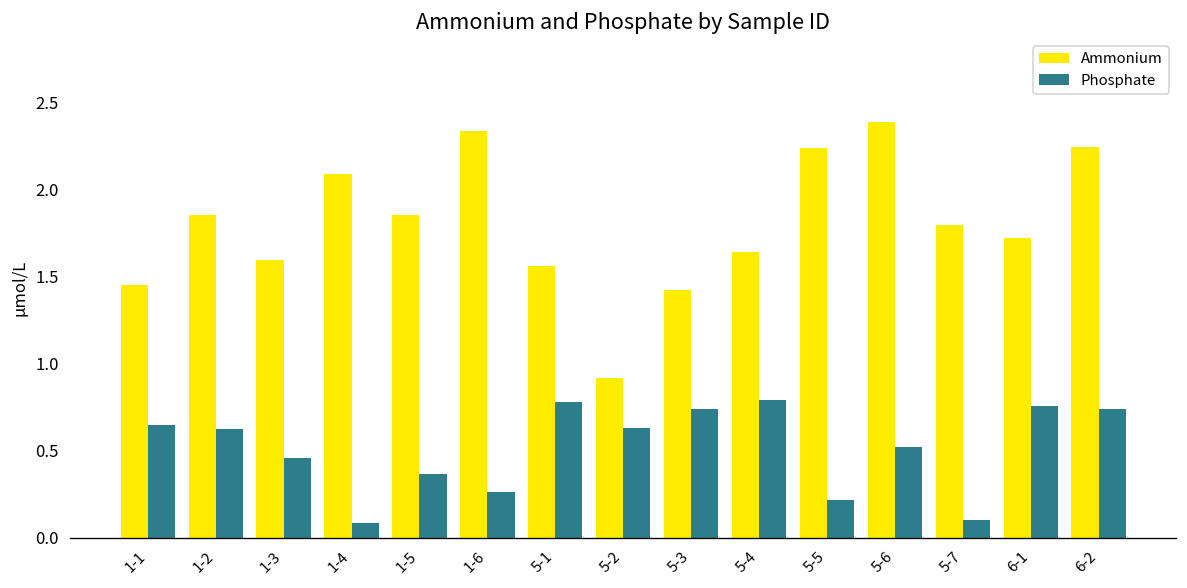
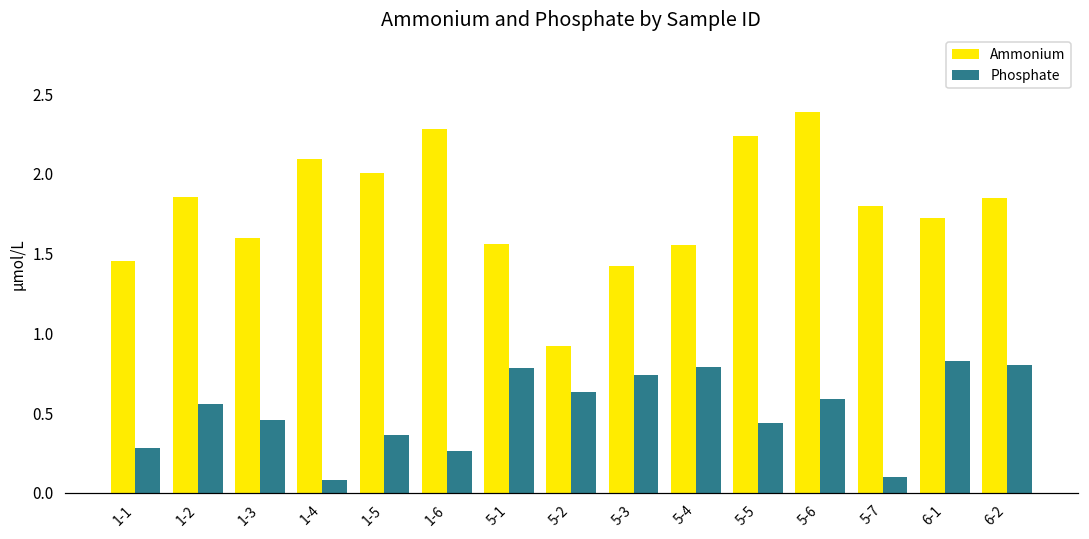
  {
    "Ammonium": {
      "1-1": 1.45,
      "1-2": 1.86,
      "1-3": 1.60,
      "1-4": 2.09,
-     "1-5": 1.86,
-     "1-6": 2.34,
+     "1-5": 2.00,
+     "1-6": 2.28,
      "5-1": 1.56,
      "5-2": 0.92,
      "5-3": 1.42,
-     "5-4": 1.64,
+     "5-4": 1.55,
      "5-5": 2.24,
      "5-6": 2.39,
      "5-7": 1.80,
      "6-1": 1.72,
-     "6-2": 2.25
+     "6-2": 1.85
    },
    "Phosphate": {
-     "1-1": 0.65,
-     "1-2": 0.62,
+     "1-1": 0.28,
+     "1-2": 0.56,
      "1-3": 0.46,
      "1-4": 0.08,
      "1-5": 0.37,
      "1-6": 0.26,
      "5-1": 0.78,
      "5-2": 0.63,
      "5-3": 0.74,
      "5-4": 0.79,
-     "5-5": 0.22,
-     "5-6": 0.52,
+     "5-5": 0.44,
+     "5-6": 0.59,
      "5-7": 0.10,
-     "6-1": 0.76,
-     "6-2": 0.74
+     "6-1": 0.83,
+     "6-2": 0.80
    }
  }
